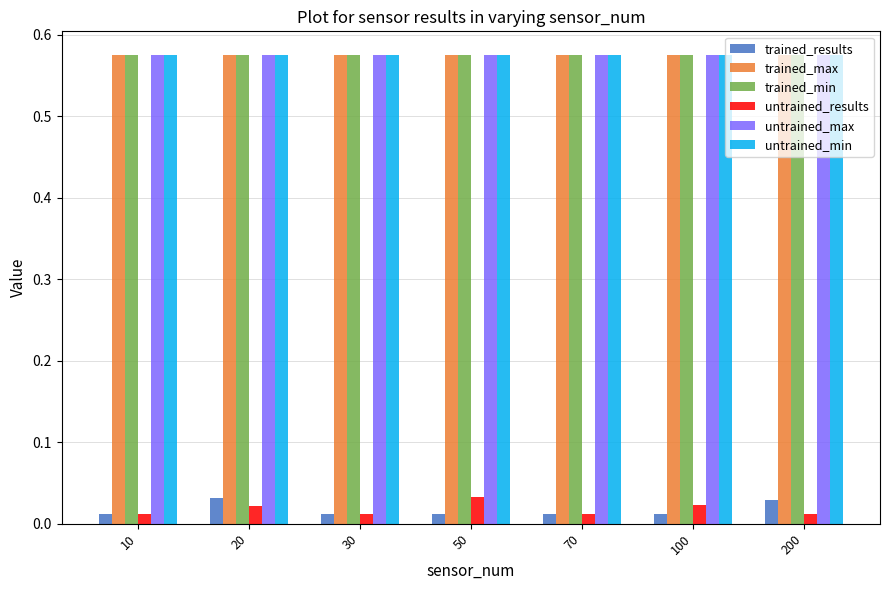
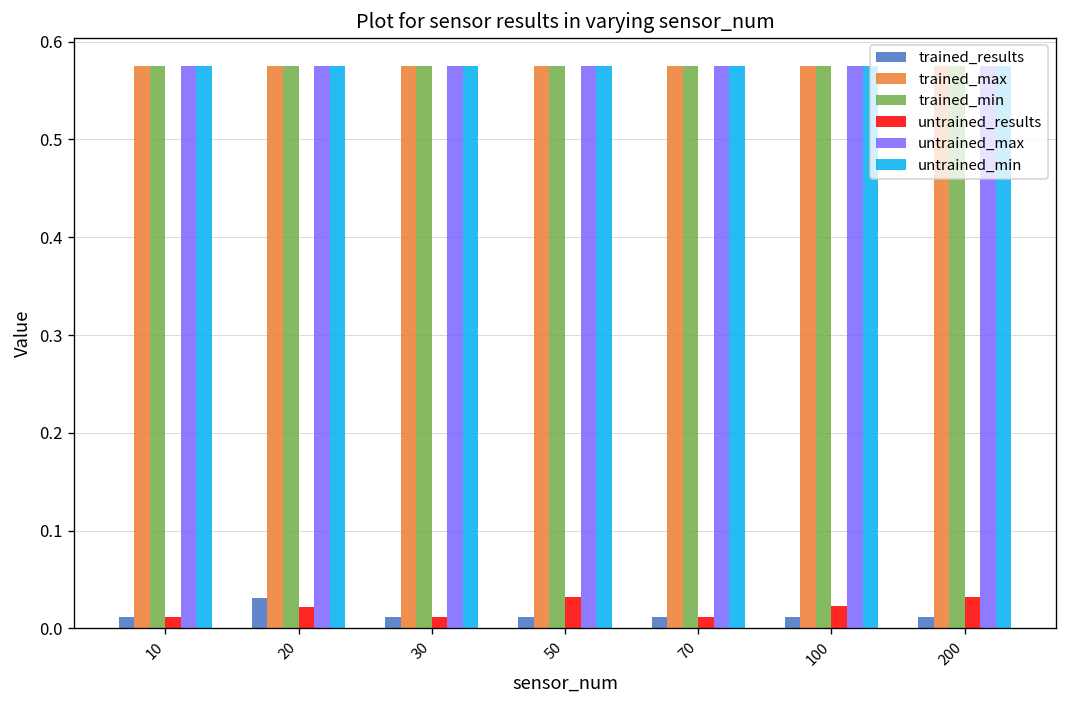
  {
    "trained_results": {
      "10": 0.01,
      "20": 0.03,
      "30": 0.01,
      "50": 0.01,
      "70": 0.01,
      "100": 0.01,
-     "200": 0.03
+     "200": 0.01
    },
    "trained_max": {
      "10": 0.58,
      "20": 0.58,
      "30": 0.58,
      "50": 0.58,
      "70": 0.58,
      "100": 0.58
    },
    "trained_min": {
      "10": 0.58,
      "20": 0.58,
      "30": 0.58,
      "50": 0.58,
      "70": 0.58,
      "100": 0.58
    },
    "untrained_results": {
      "10": 0.01,
      "20": 0.02,
      "30": 0.01,
      "50": 0.03,
      "70": 0.01,
      "100": 0.02,
-     "200": 0.01
+     "200": 0.03
    },
    "untrained_max": {
      "10": 0.58,
      "20": 0.58,
      "30": 0.58,
      "50": 0.58,
      "70": 0.58,
      "100": 0.58
    },
    "untrained_min": {
      "10": 0.58,
      "20": 0.58,
      "30": 0.58,
      "50": 0.58,
      "70": 0.58
    }
  }
